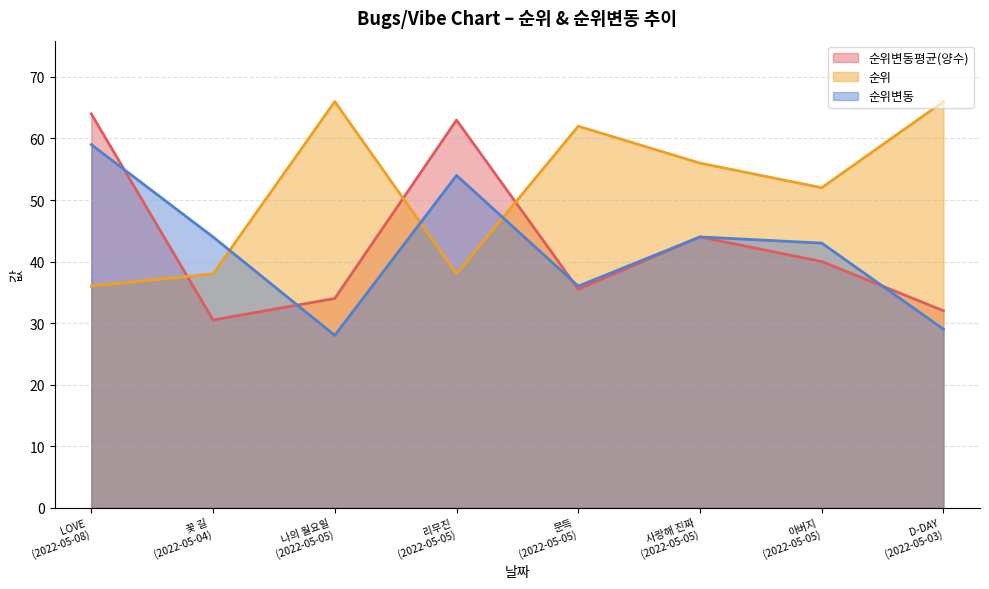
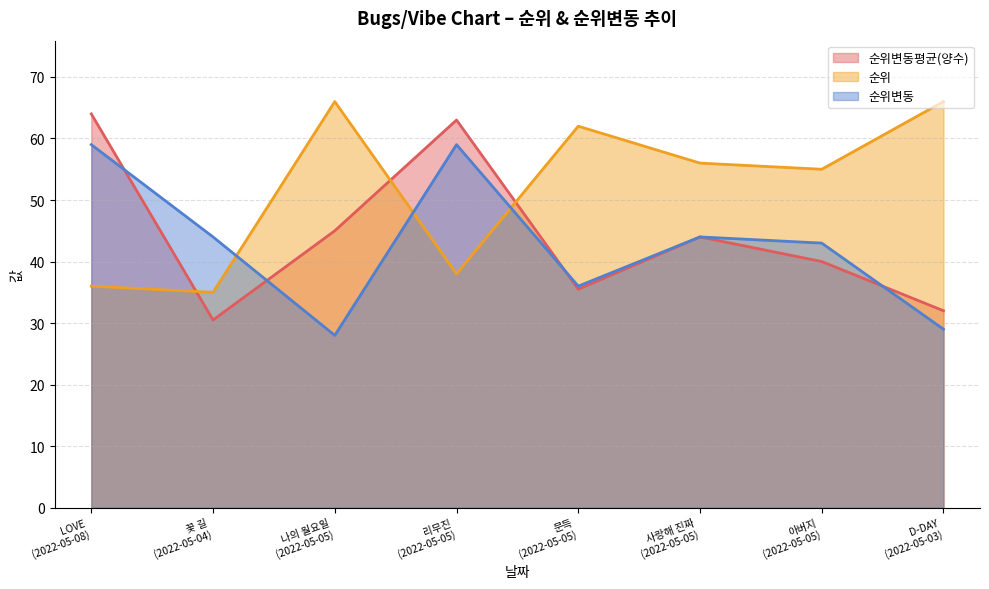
  {
    "순위변동평균(양수)": {
      "LOVE (2022-05-08)": 64,
      "꽃 길 (2022-05-04)": 31,
-     "나의 월요일 (2022-05-05)": 34,
+     "나의 월요일 (2022-05-05)": 45,
      "리무진 (2022-05-05)": 63,
      "문득 (2022-05-05)": 36,
      "아버지 (2022-05-05)": 40,
      "D-DAY (2022-05-03)": 32
    },
    "순위": {
      "LOVE (2022-05-08)": 36,
-     "꽃 길 (2022-05-04)": 38,
+     "꽃 길 (2022-05-04)": 35,
      "나의 월요일 (2022-05-05)": 66,
      "리무진 (2022-05-05)": 38,
      "문득 (2022-05-05)": 62,
      "사랑해 진짜 (2022-05-05)": 56,
-     "아버지 (2022-05-05)": 52
+     "아버지 (2022-05-05)": 55
    },
    "순위변동": {
      "LOVE (2022-05-08)": 59,
      "꽃 길 (2022-05-04)": 44,
      "나의 월요일 (2022-05-05)": 28,
-     "리무진 (2022-05-05)": 54,
+     "리무진 (2022-05-05)": 59,
      "문득 (2022-05-05)": 36,
      "아버지 (2022-05-05)": 43,
      "D-DAY (2022-05-03)": 29
    }
  }
